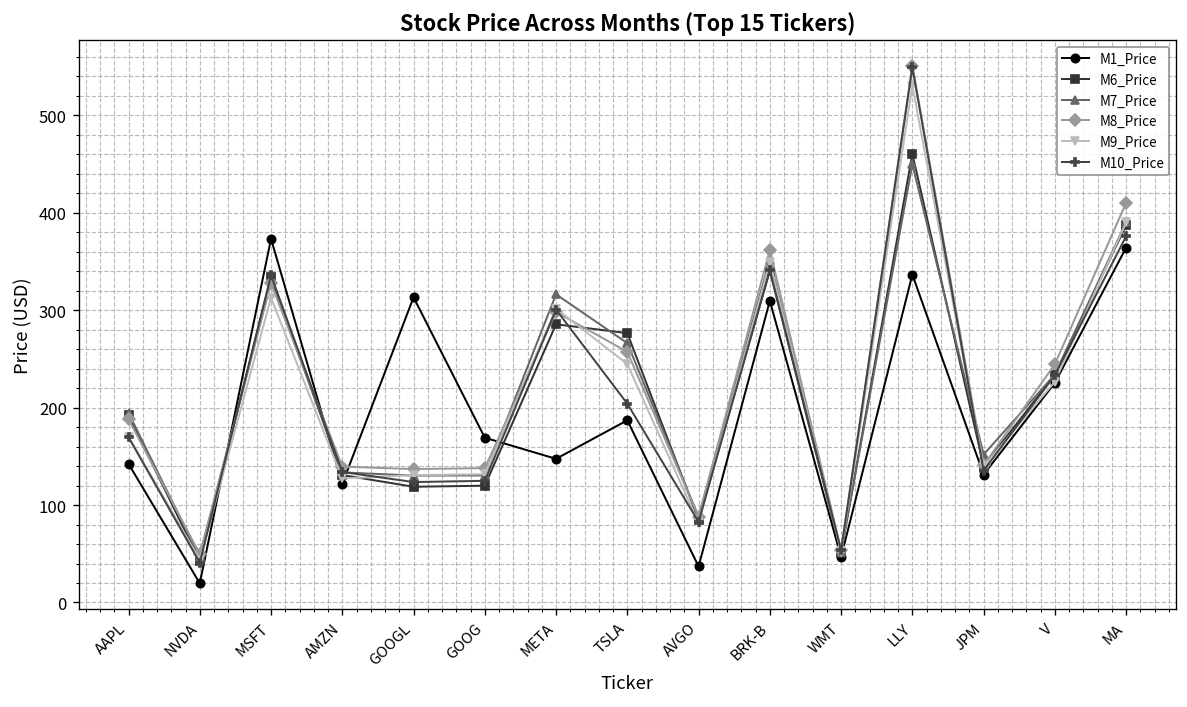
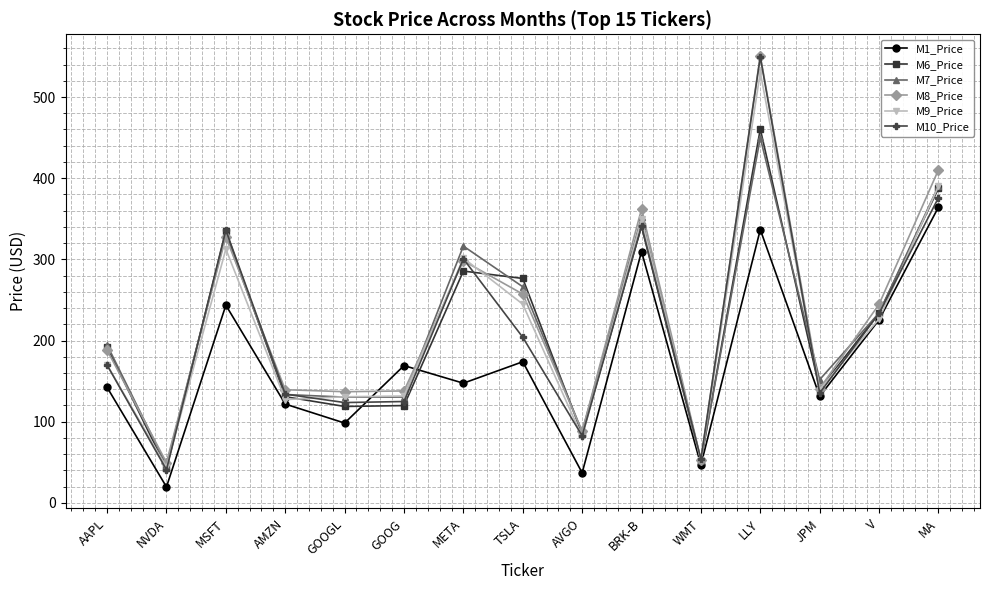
  {
    "M1_Price": {
      "AAPL": 140,
      "NVDA": 20,
-     "MSFT": 370,
+     "MSFT": 240,
      "AMZN": 120,
-     "GOOGL": 310,
+     "GOOGL": 100,
      "GOOG": 170,
      "META": 150,
-     "TSLA": 190,
+     "TSLA": 170,
      "AVGO": 40,
      "BRK-B": 310,
      "WMT": 50,
      "LLY": 340,
      "JPM": 130,
      "MA": 360
    }
  }
